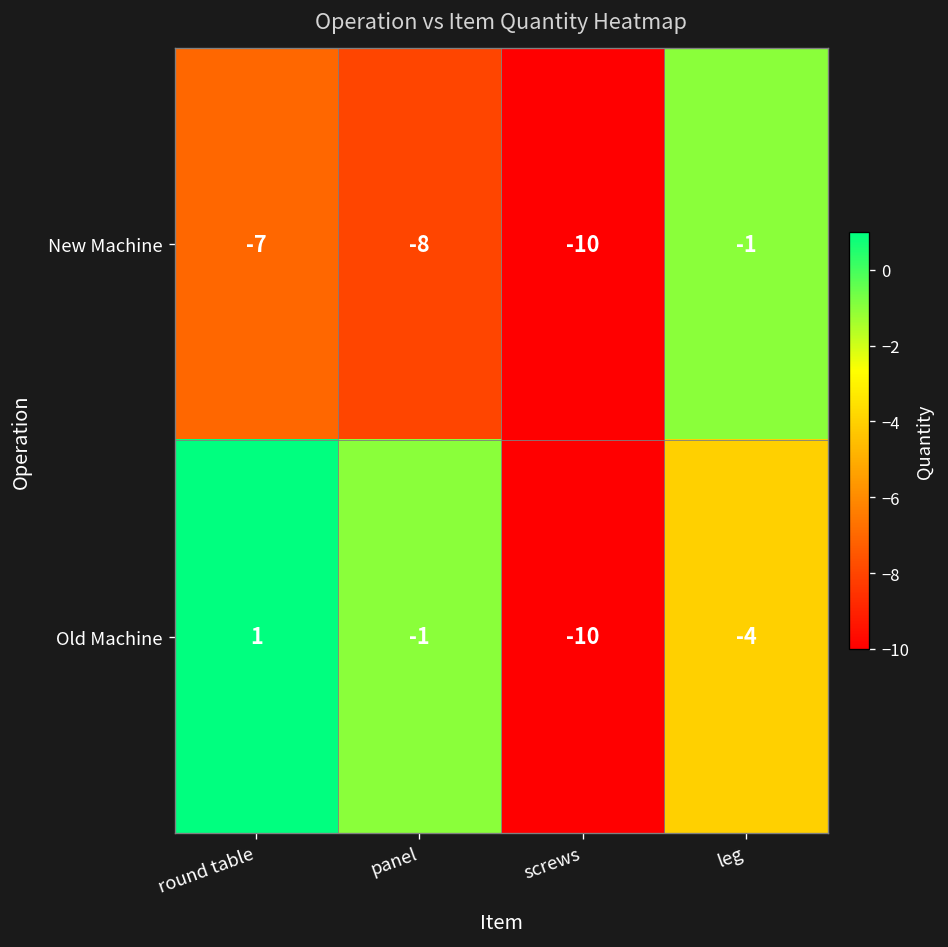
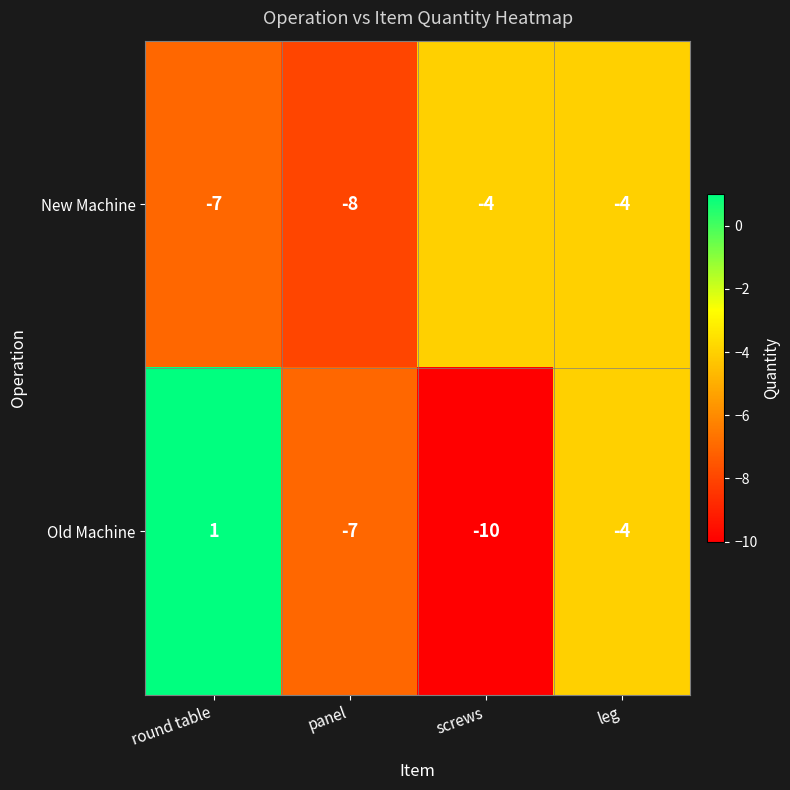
  {
    "New Machine": {
      "round table": -7,
      "panel": -8,
-     "screws": -10,
-     "leg": -1
+     "screws": -4,
+     "leg": -4
    },
    "Old Machine": {
      "round table": 1,
-     "panel": -1,
+     "panel": -7,
      "screws": -10,
      "leg": -4
    }
  }
